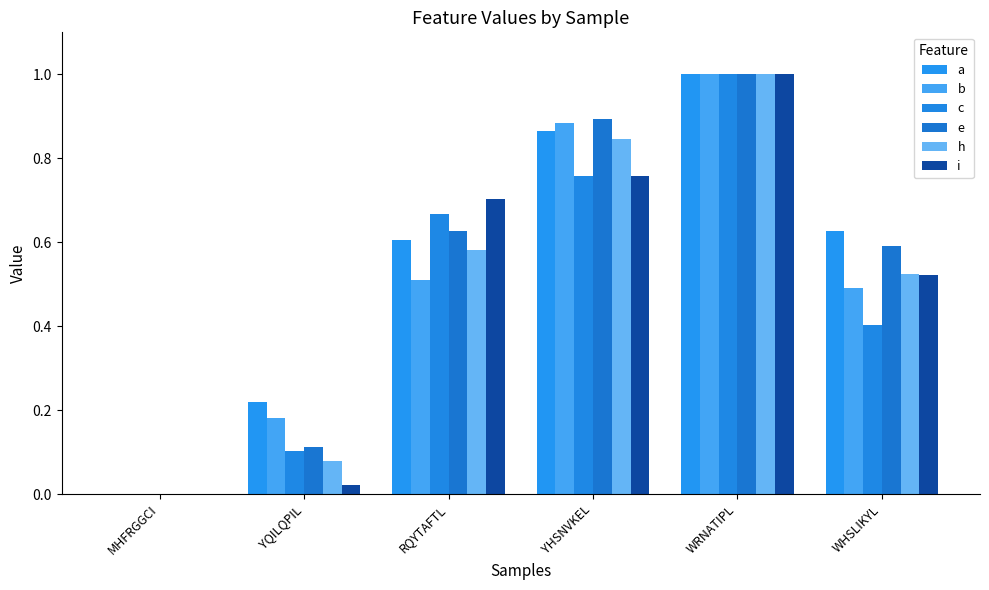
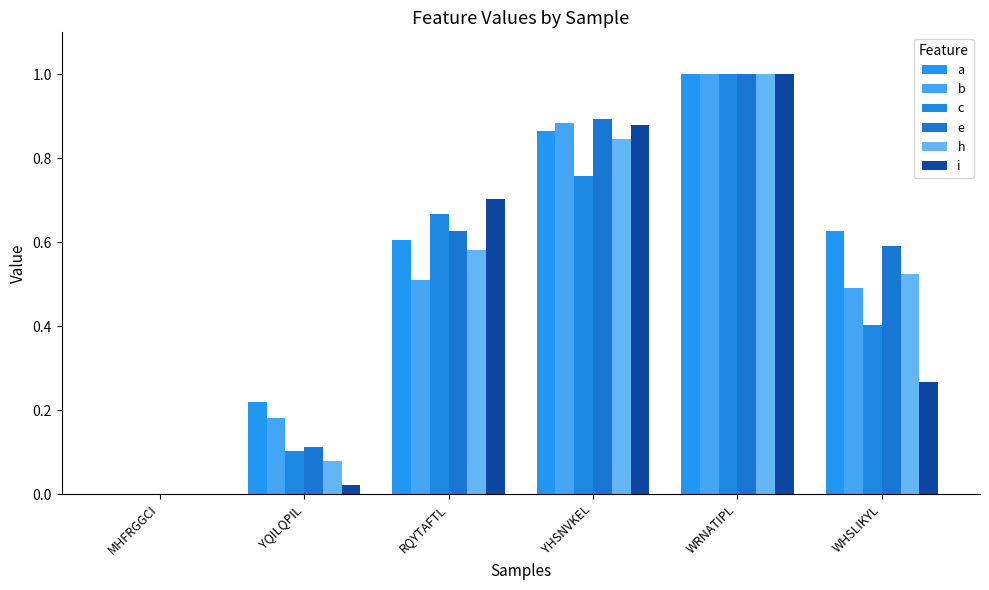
  {
    "i": {
      "MHFRGGCI": 0.00,
      "YQILQPIL": 0.02,
      "RQYTAFTL": 0.70,
-     "YHSNVKEL": 0.76,
+     "YHSNVKEL": 0.88,
      "WRNATIPL": 1.00,
-     "WHSLIKYL": 0.52
+     "WHSLIKYL": 0.27
    }
  }
